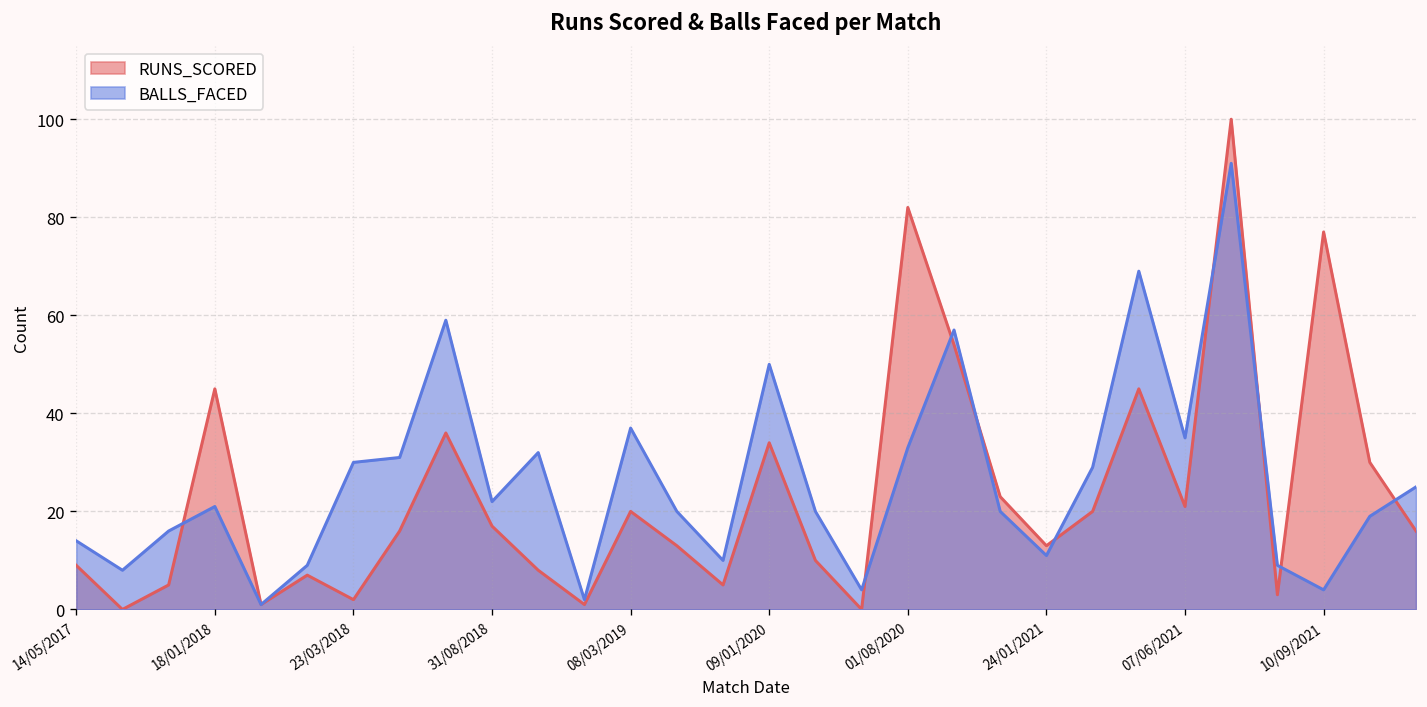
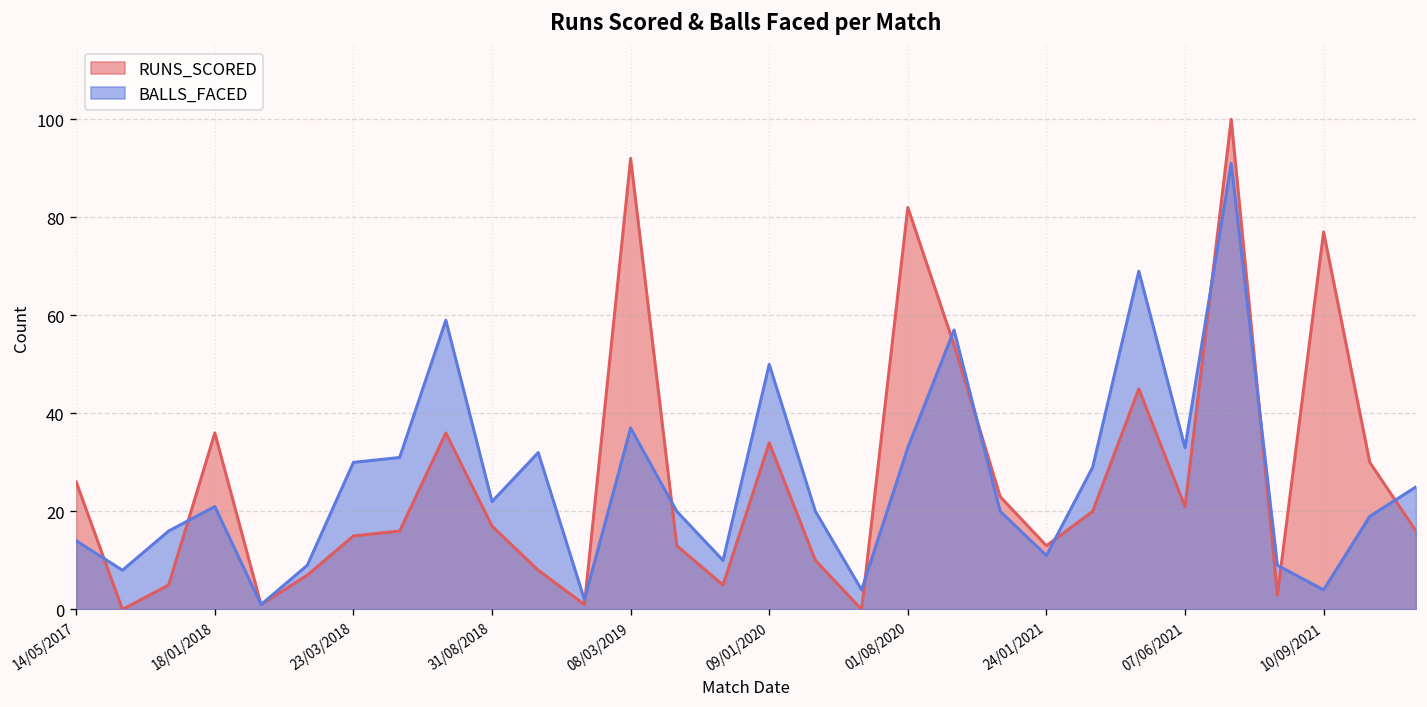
  {
    "RUNS_SCORED": {
-     "14/05/2017": 9,
-     "18/01/2018": 45,
-     "23/03/2018": 2,
+     "14/05/2017": 26,
+     "18/01/2018": 36,
+     "23/03/2018": 15,
      "31/08/2018": 17,
-     "08/03/2019": 20,
+     "08/03/2019": 92,
      "09/01/2020": 34,
      "01/08/2020": 82,
      "24/01/2021": 13,
      "07/06/2021": 21,
      "10/09/2021": 77
    },
    "BALLS_FACED": {
      "14/05/2017": 14,
      "18/01/2018": 21,
      "23/03/2018": 30,
      "31/08/2018": 22,
      "08/03/2019": 37,
      "09/01/2020": 50,
      "01/08/2020": 33,
      "24/01/2021": 11,
-     "07/06/2021": 35,
+     "07/06/2021": 33,
      "10/09/2021": 4
    }
  }
